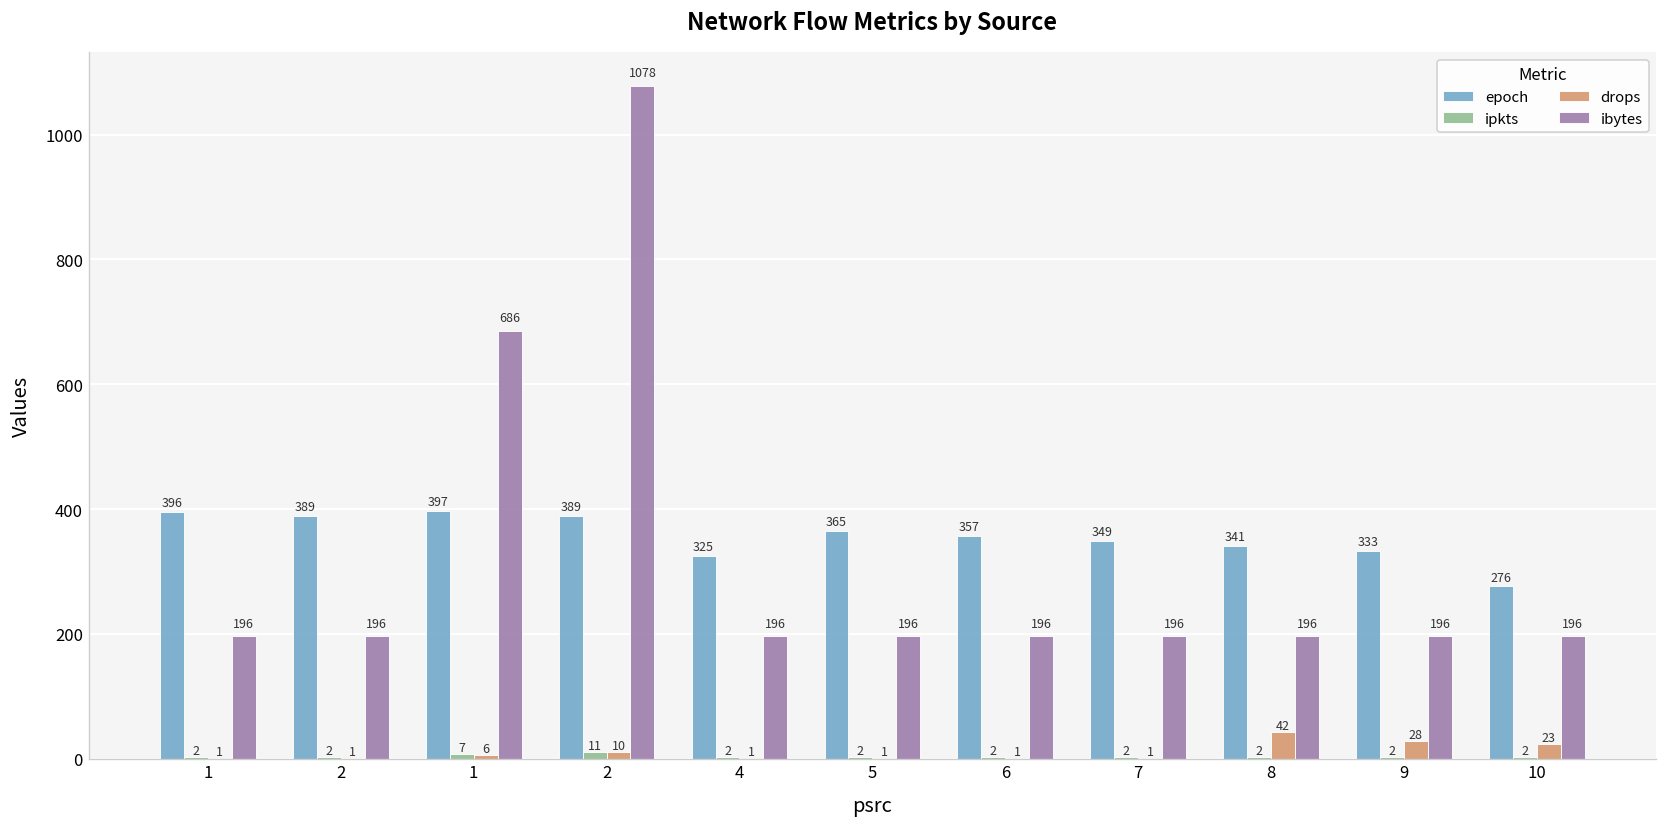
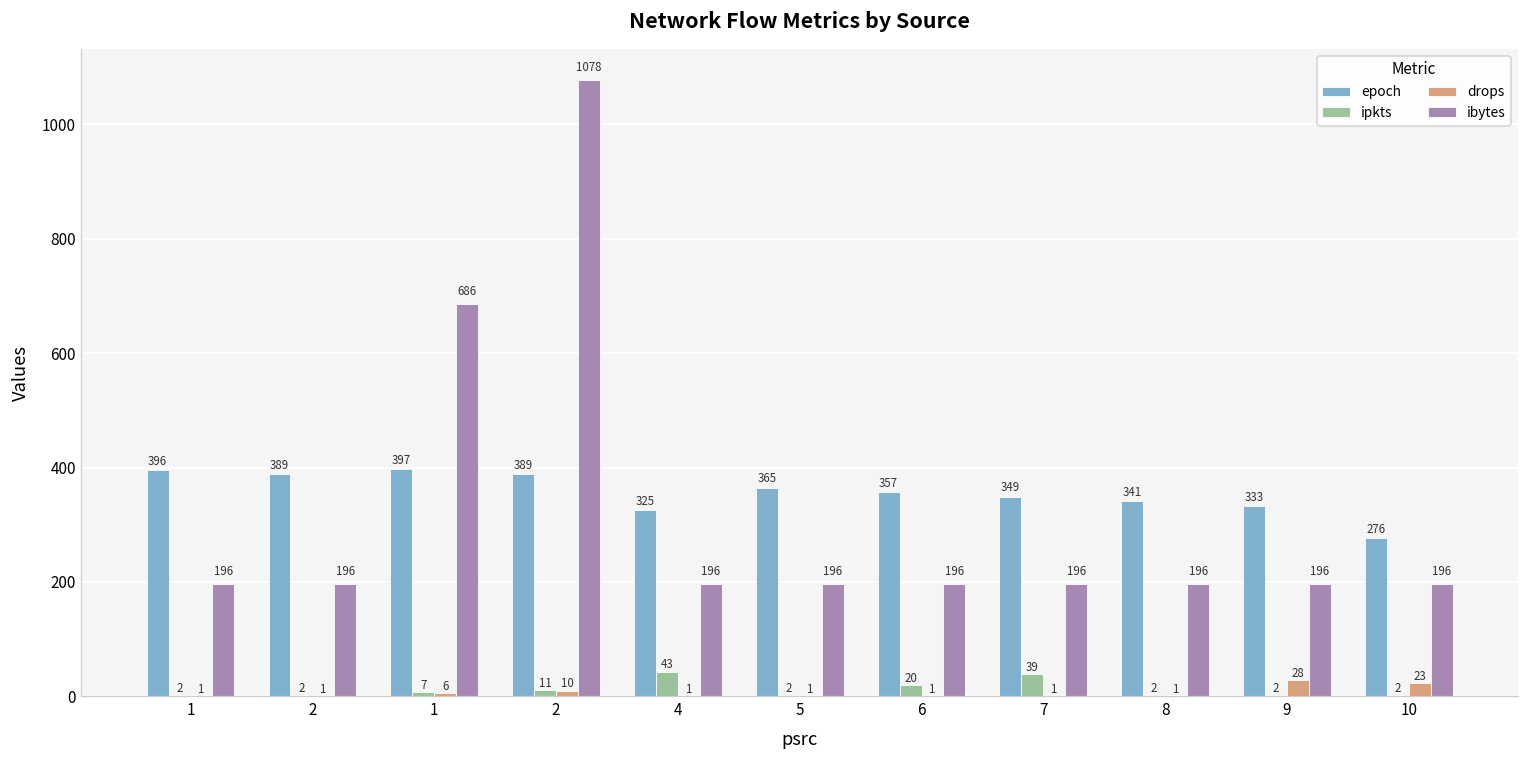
  {
    "epoch": {
      "4": 325,
      "5": 365,
      "6": 357,
      "7": 349,
      "8": 341,
      "9": 333,
      "10": 276
    },
    "ipkts": {
-     "4": 2,
+     "4": 43,
      "5": 2,
-     "6": 2,
-     "7": 2,
+     "6": 20,
+     "7": 39,
      "8": 2,
      "9": 2,
      "10": 2
    },
    "drops": {
      "4": 1,
      "5": 1,
      "6": 1,
      "7": 1,
-     "8": 42,
+     "8": 1,
      "9": 28,
      "10": 23
    },
    "ibytes": {
      "4": 196,
      "5": 196,
      "6": 196,
      "7": 196,
      "8": 196,
      "9": 196,
      "10": 196
    }
  }
